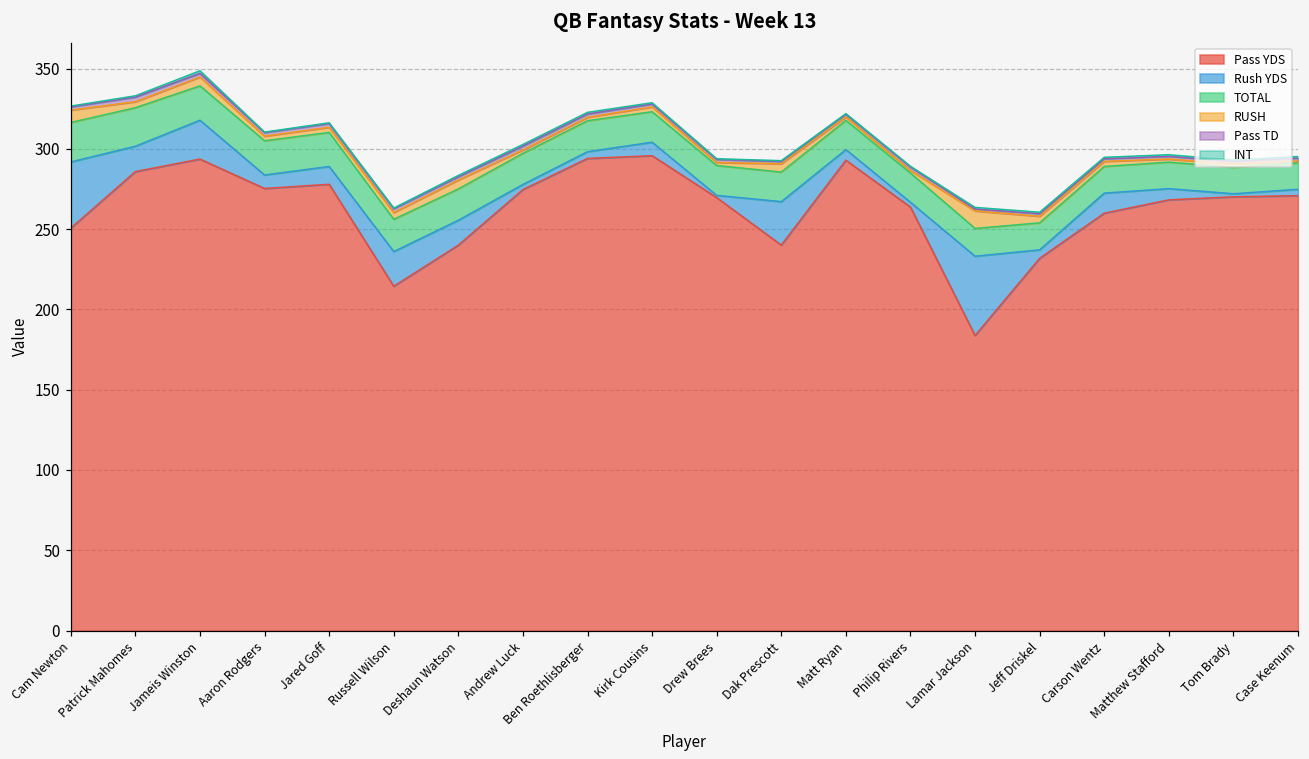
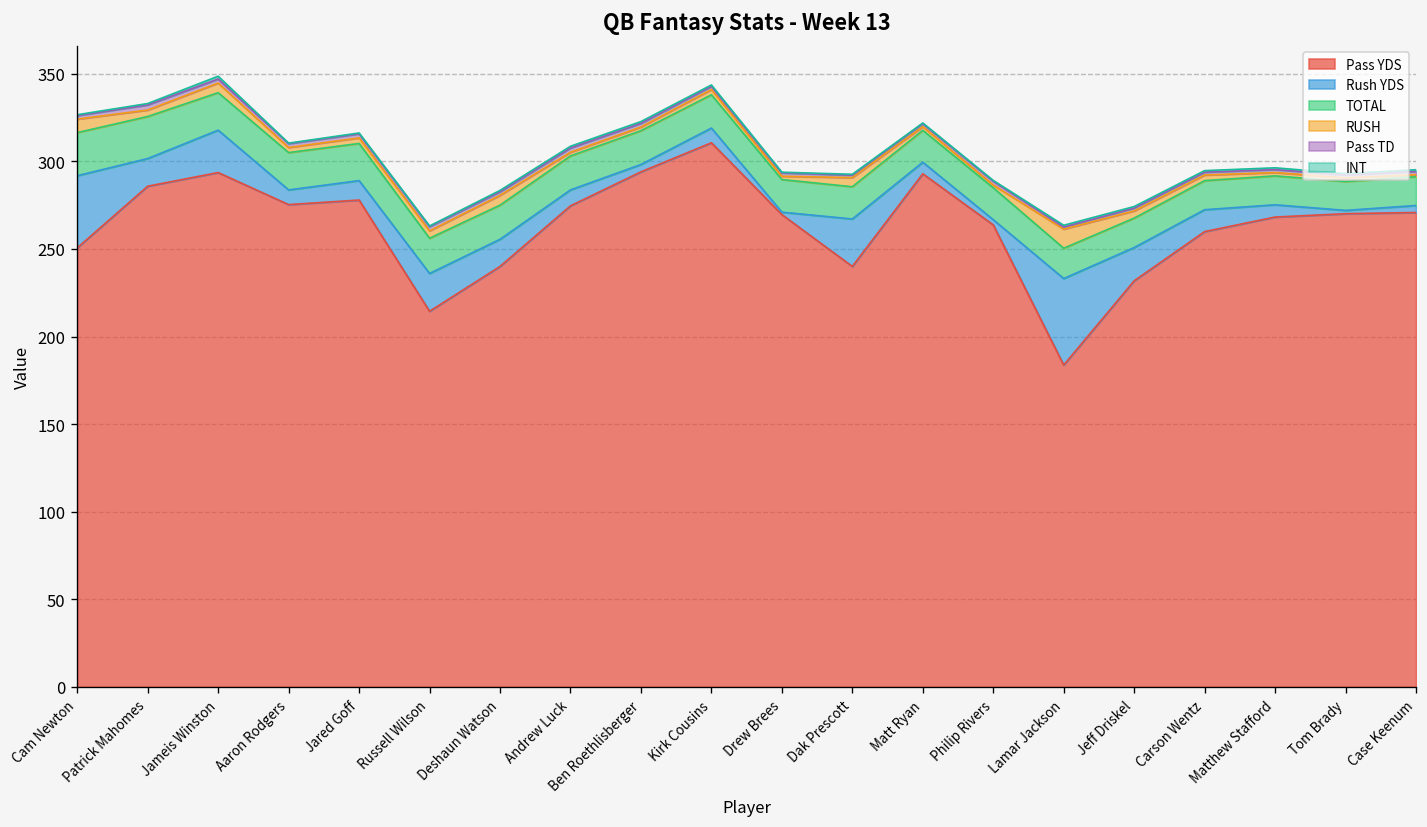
  {
    "Pass YDS": {
      "Cam Newton": 251,
      "Patrick Mahomes": 286,
      "Jameis Winston": 294,
      "Aaron Rodgers": 275,
      "Jared Goff": 278,
      "Russell Wilson": 214,
      "Deshaun Watson": 240,
      "Andrew Luck": 275,
      "Ben Roethlisberger": 294,
-     "Kirk Cousins": 296,
+     "Kirk Cousins": 311,
      "Dak Prescott": 240,
      "Matt Ryan": 293,
      "Philip Rivers": 264,
      "Lamar Jackson": 184,
      "Jeff Driskel": 232,
      "Carson Wentz": 260,
      "Matthew Stafford": 268,
      "Tom Brady": 270,
      "Case Keenum": 271
    },
    "Rush YDS": {
      "Cam Newton": 41,
      "Patrick Mahomes": 16,
      "Jameis Winston": 24,
      "Aaron Rodgers": 8,
      "Jared Goff": 11,
      "Russell Wilson": 22,
      "Deshaun Watson": 16,
-     "Andrew Luck": 3,
+     "Andrew Luck": 9,
      "Ben Roethlisberger": 4,
      "Kirk Cousins": 8,
      "Dak Prescott": 27,
      "Matt Ryan": 7,
      "Philip Rivers": 3,
      "Lamar Jackson": 49,
-     "Jeff Driskel": 5,
+     "Jeff Driskel": 19,
      "Carson Wentz": 13,
      "Matthew Stafford": 7,
      "Tom Brady": 2,
      "Case Keenum": 4
    },
    "RUSH": {
      "Cam Newton": 8,
      "Patrick Mahomes": 4,
      "Jameis Winston": 6,
      "Aaron Rodgers": 3,
      "Jared Goff": 3,
      "Russell Wilson": 4,
      "Deshaun Watson": 6,
      "Andrew Luck": 2,
      "Ben Roethlisberger": 2,
      "Kirk Cousins": 3,
      "Drew Brees": 2
    }
  }
